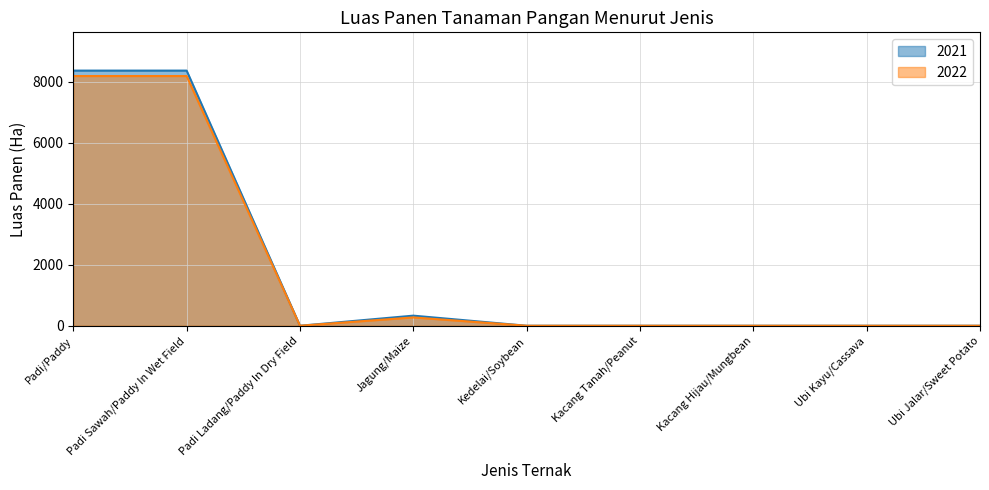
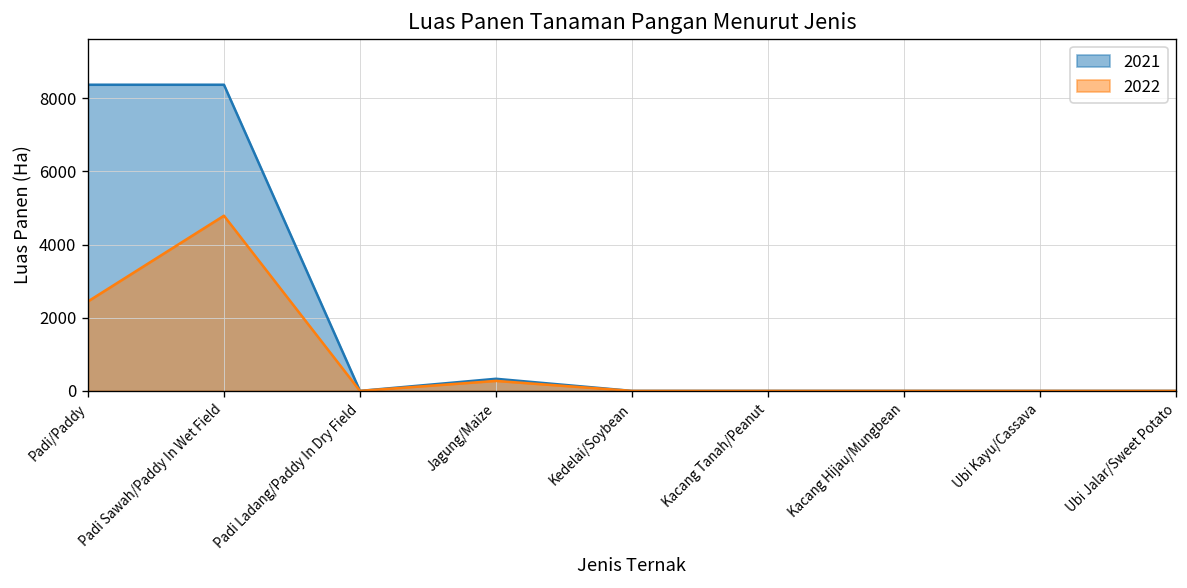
  {
    "2021": {
      "Padi/Paddy": 8400,
      "Padi Sawah/Paddy In Wet Field": 8400
    },
    "2022": {
-     "Padi/Paddy": 8200,
-     "Padi Sawah/Paddy In Wet Field": 8200
+     "Padi/Paddy": 2400,
+     "Padi Sawah/Paddy In Wet Field": 4800
    }
  }
